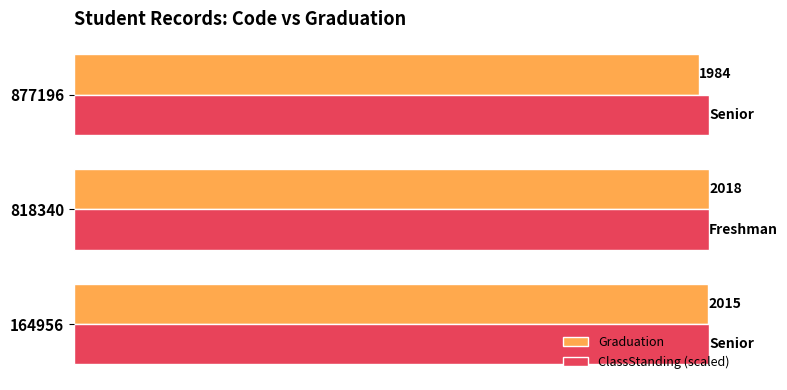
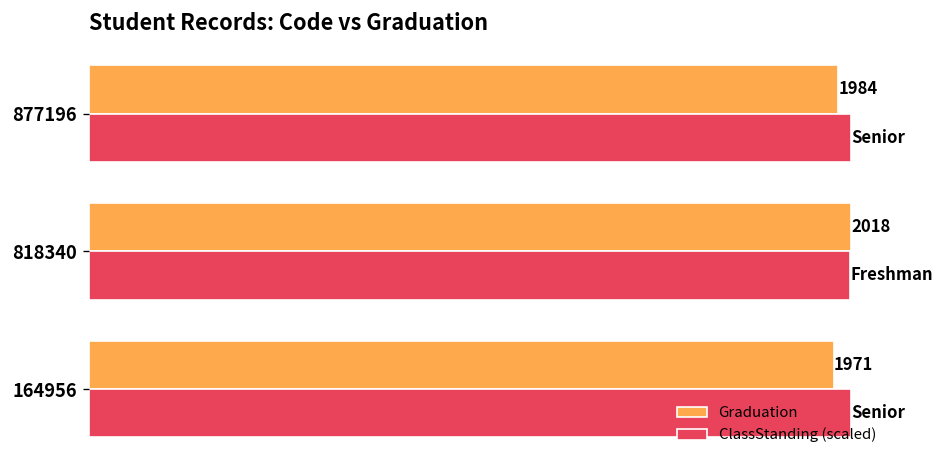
  {
    "Graduation": {
      "877196": 1984,
      "818340": 2018,
-     "164956": 2015
+     "164956": 1971
    }
  }
